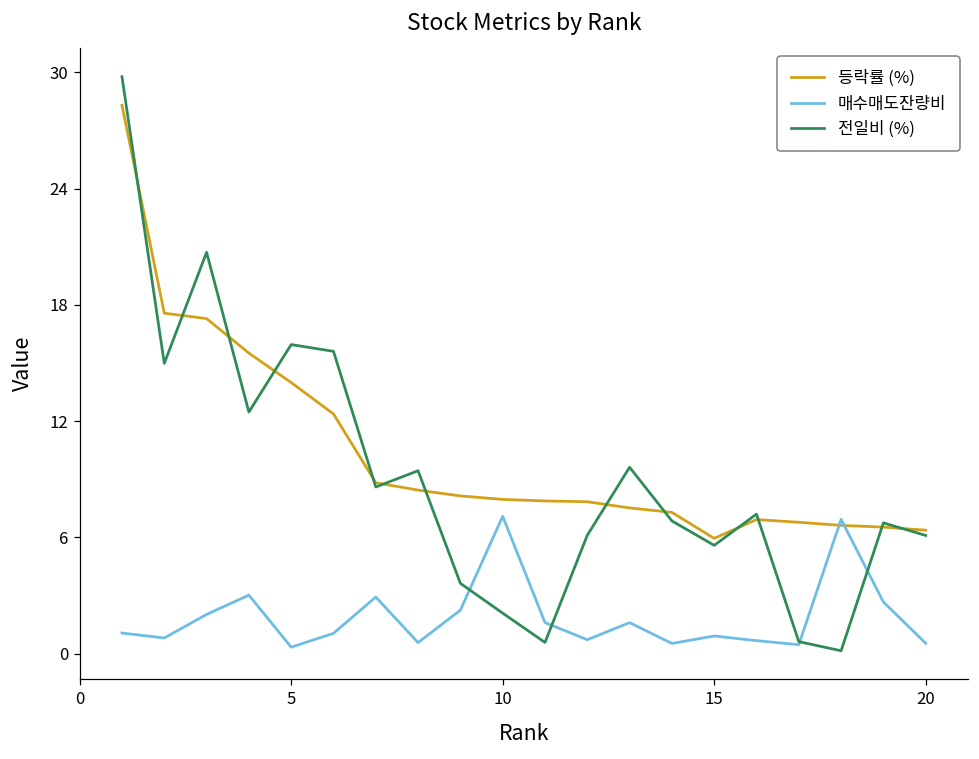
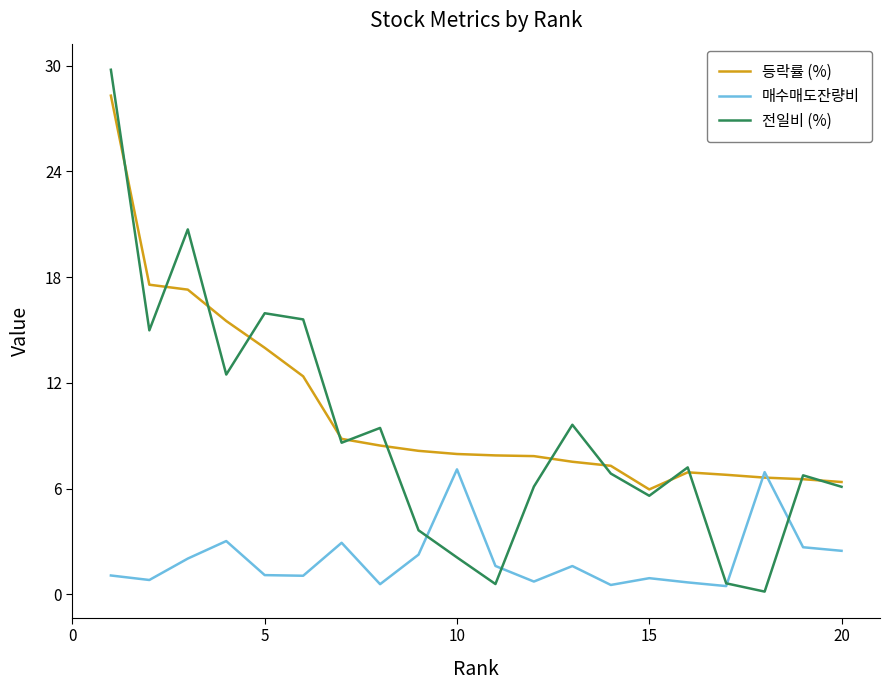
  {
    "등락률 (%)": {
      "5": 14.0,
      "10": 8.0,
      "15": 6.0,
      "20": 6.4
    },
    "매수매도잔량비": {
-     "5": 0.3,
+     "5": 1.1,
      "10": 7.1,
      "15": 0.9,
-     "20": 0.5
+     "20": 2.5
    },
    "전일비 (%)": {
      "5": 16.0,
      "10": 2.1,
      "15": 5.6,
      "20": 6.1
    }
  }
